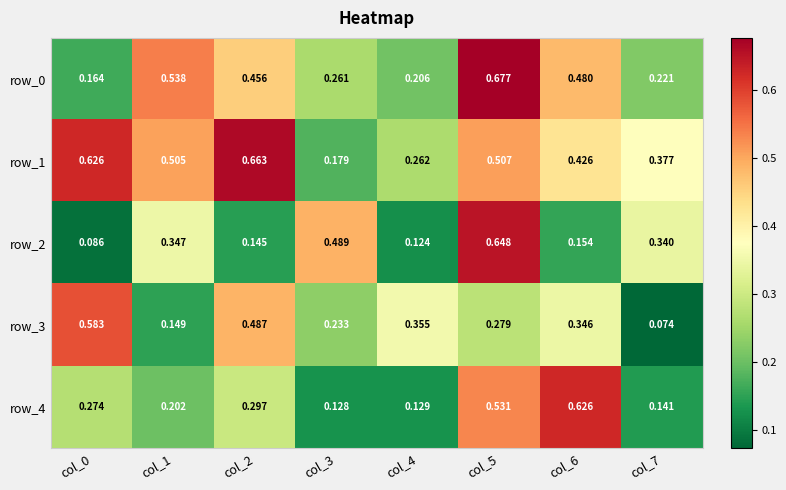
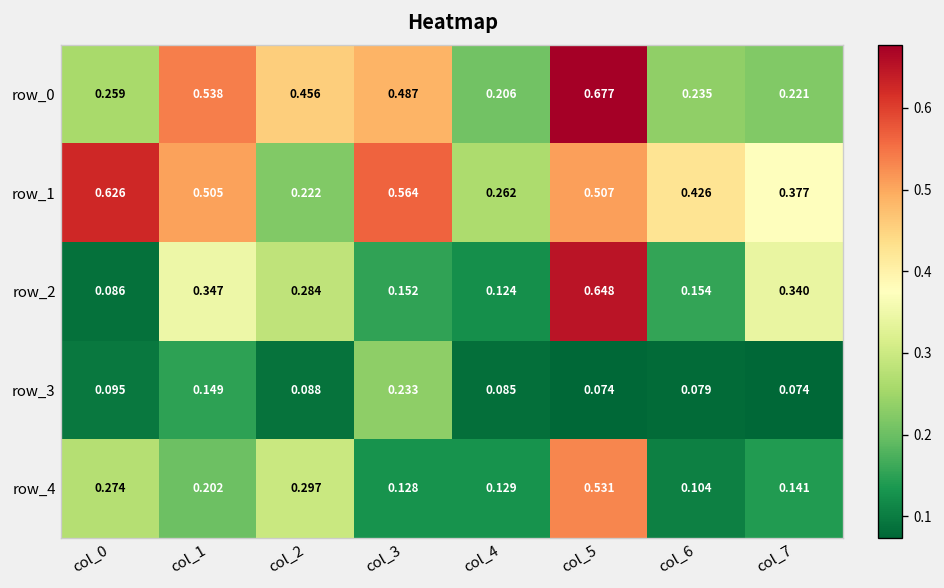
  {
    "row_0": {
-     "col_0": 0.164,
+     "col_0": 0.259,
      "col_1": 0.538,
      "col_2": 0.456,
-     "col_3": 0.261,
+     "col_3": 0.487,
      "col_4": 0.206,
      "col_5": 0.677,
-     "col_6": 0.480,
+     "col_6": 0.235,
      "col_7": 0.221
    },
    "row_1": {
      "col_0": 0.626,
      "col_1": 0.505,
-     "col_2": 0.663,
-     "col_3": 0.179,
+     "col_2": 0.222,
+     "col_3": 0.564,
      "col_4": 0.262,
      "col_5": 0.507,
      "col_6": 0.426,
      "col_7": 0.377
    },
    "row_2": {
      "col_0": 0.086,
      "col_1": 0.347,
-     "col_2": 0.145,
-     "col_3": 0.489,
+     "col_2": 0.284,
+     "col_3": 0.152,
      "col_4": 0.124,
      "col_5": 0.648,
      "col_6": 0.154,
      "col_7": 0.340
    },
    "row_3": {
-     "col_0": 0.583,
+     "col_0": 0.095,
      "col_1": 0.149,
-     "col_2": 0.487,
+     "col_2": 0.088,
      "col_3": 0.233,
-     "col_4": 0.355,
-     "col_5": 0.279,
-     "col_6": 0.346,
+     "col_4": 0.085,
+     "col_5": 0.074,
+     "col_6": 0.079,
      "col_7": 0.074
    },
    "row_4": {
      "col_0": 0.274,
      "col_1": 0.202,
      "col_2": 0.297,
      "col_3": 0.128,
      "col_4": 0.129,
      "col_5": 0.531,
-     "col_6": 0.626,
+     "col_6": 0.104,
      "col_7": 0.141
    }
  }
